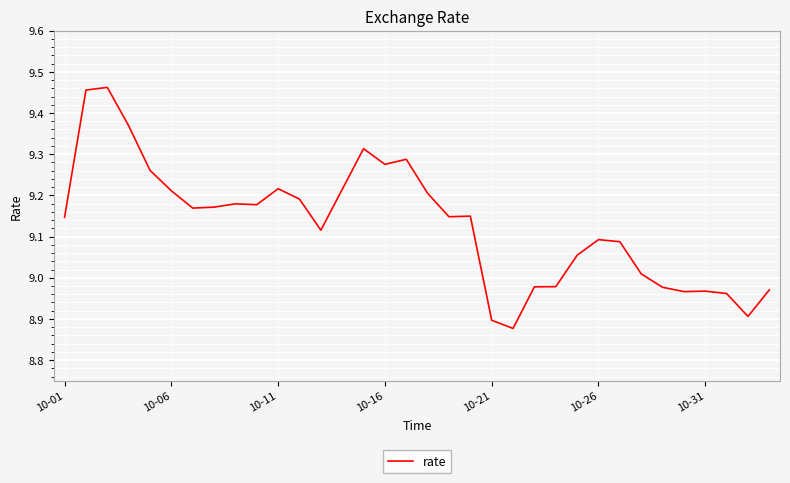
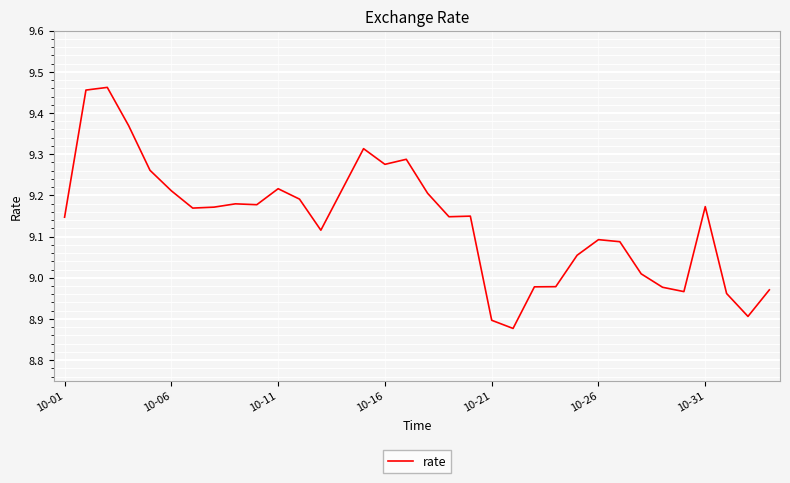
  {
    "10-01": 9.15,
    "10-06": 9.21,
    "10-11": 9.22,
    "10-16": 9.28,
    "10-21": 8.90,
    "10-26": 9.09,
-   "10-31": 8.97
+   "10-31": 9.17
  }
